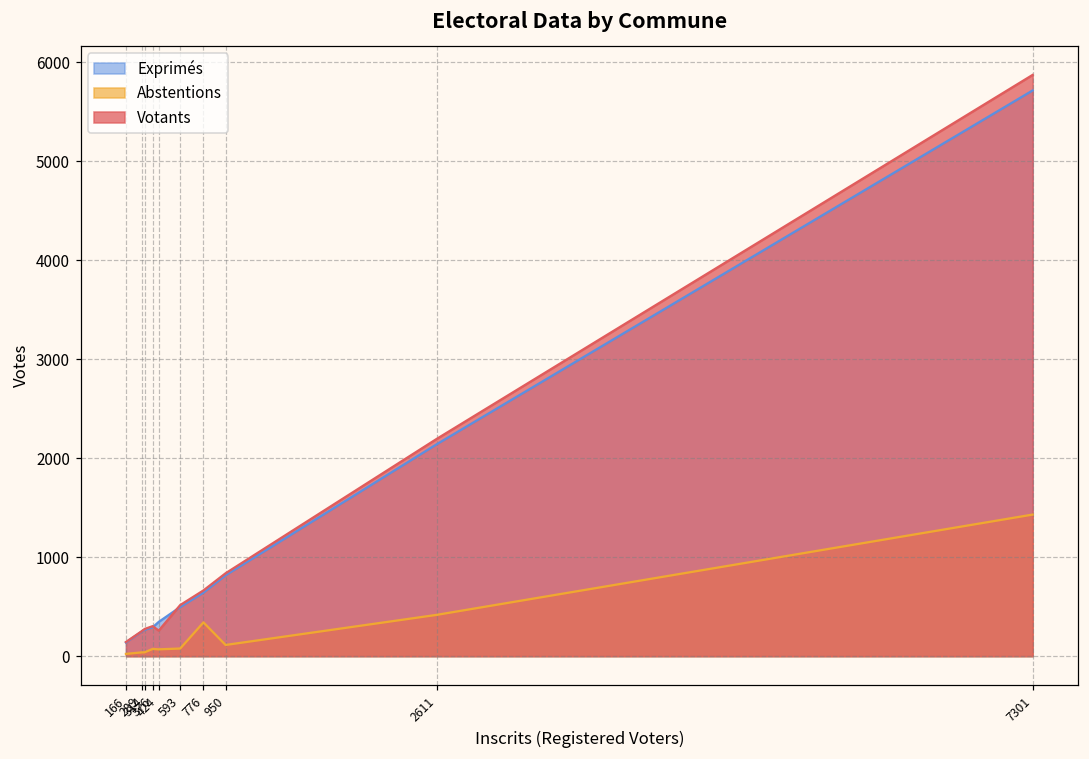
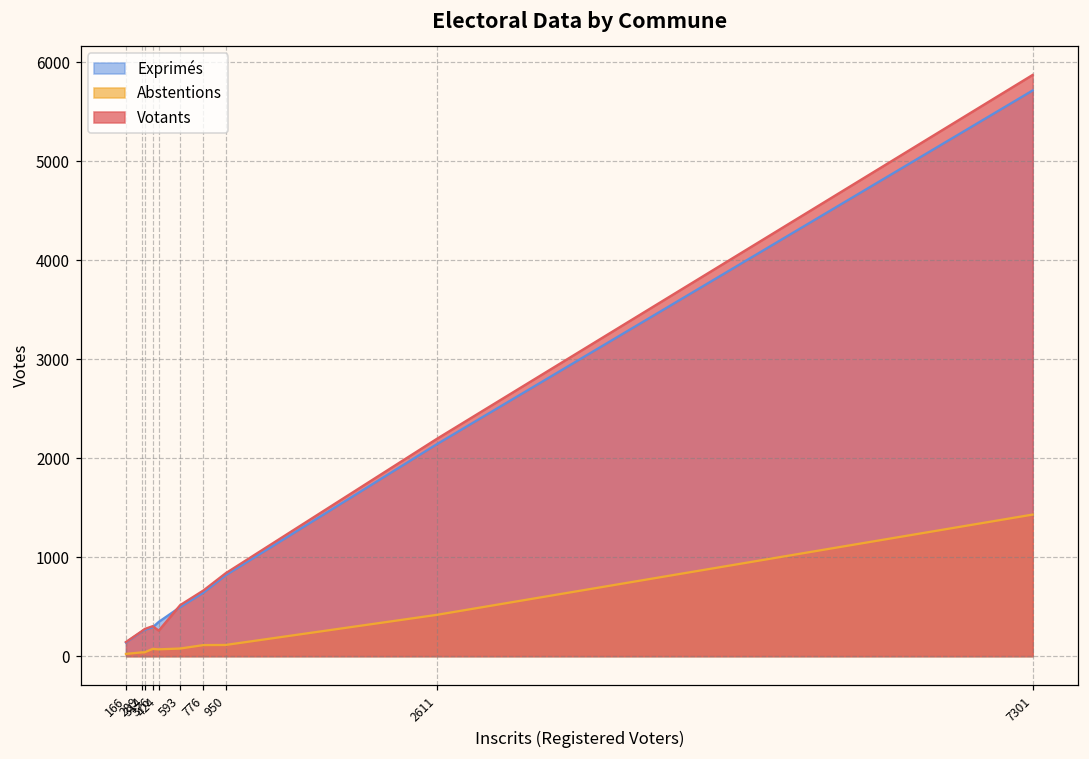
  {
    "Exprimés": {
      "424": 300,
      "2611": 2100,
      "7301": 5700
    },
    "Abstentions": {
      "166": 0,
      "289": 0,
      "314": 0,
      "376": 100,
      "424": 100,
      "593": 100,
-     "776": 300,
+     "776": 100,
      "950": 100,
      "2611": 400,
      "7301": 1400
    },
    "Votants": {
      "424": 300,
      "2611": 2200,
      "7301": 5900
    }
  }
